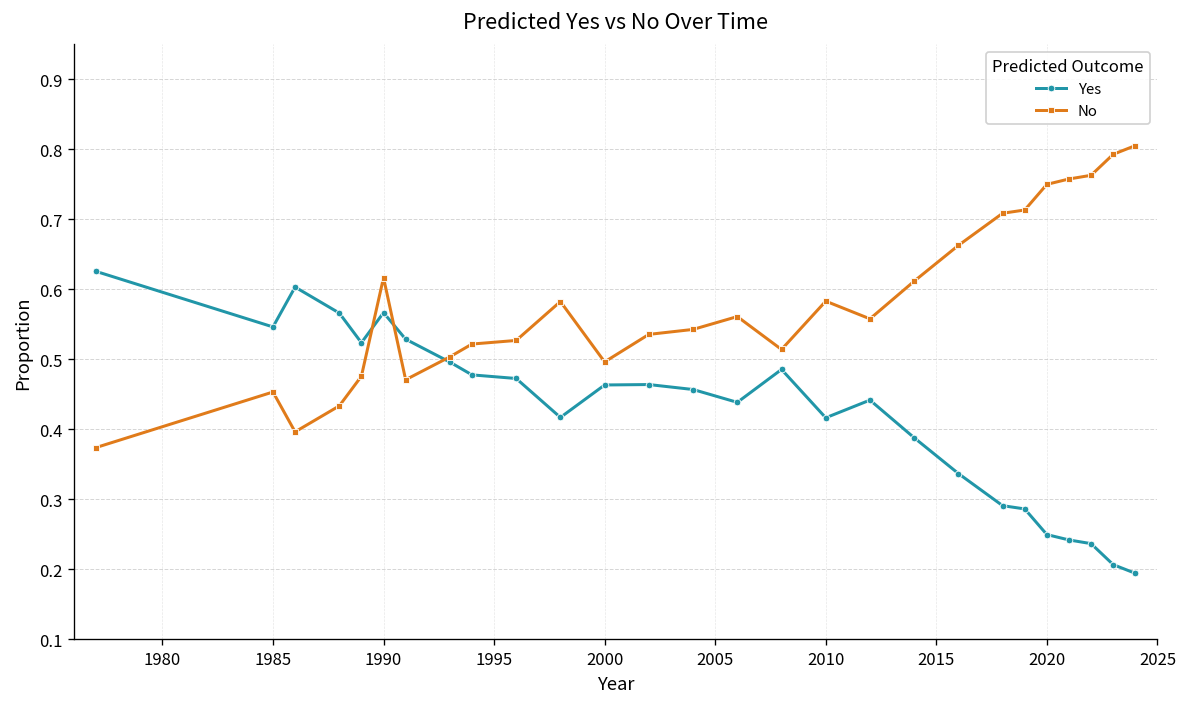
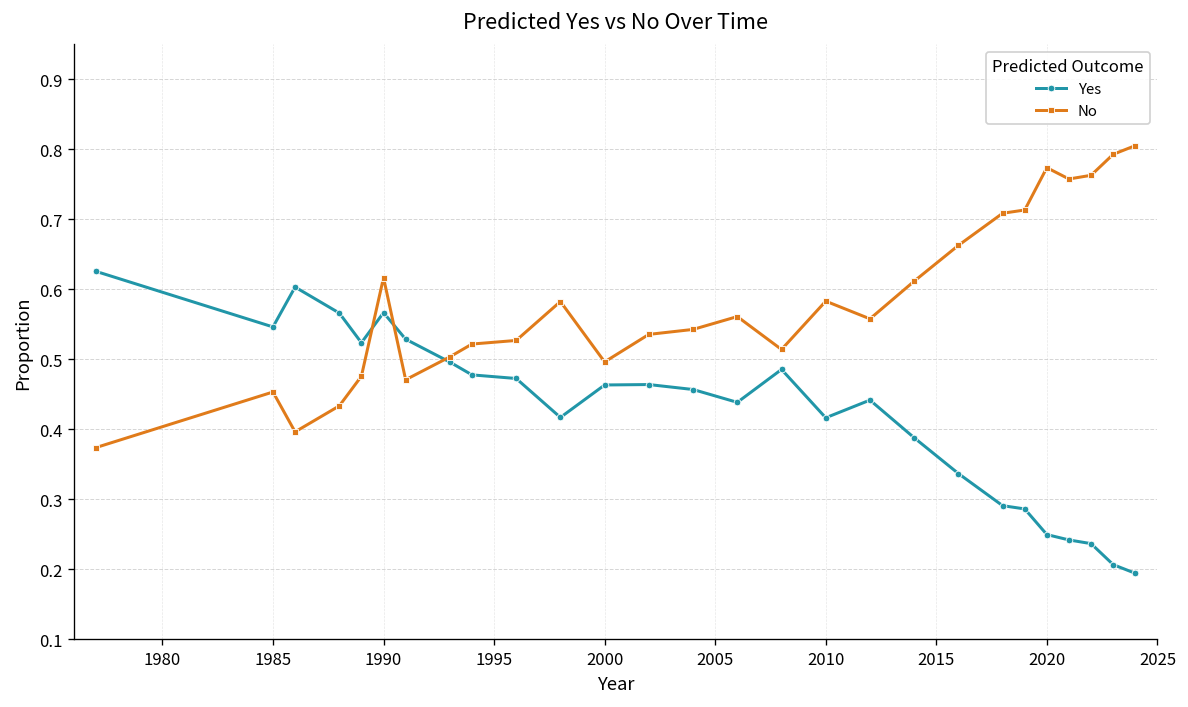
  {
    "Yes": {
      "1985": 0.55,
      "1990": 0.57,
      "2000": 0.46,
      "2010": 0.42,
      "2020": 0.25
    },
    "No": {
      "1985": 0.45,
      "1990": 0.62,
      "2000": 0.50,
      "2010": 0.58,
-     "2020": 0.75
+     "2020": 0.77
    }
  }
